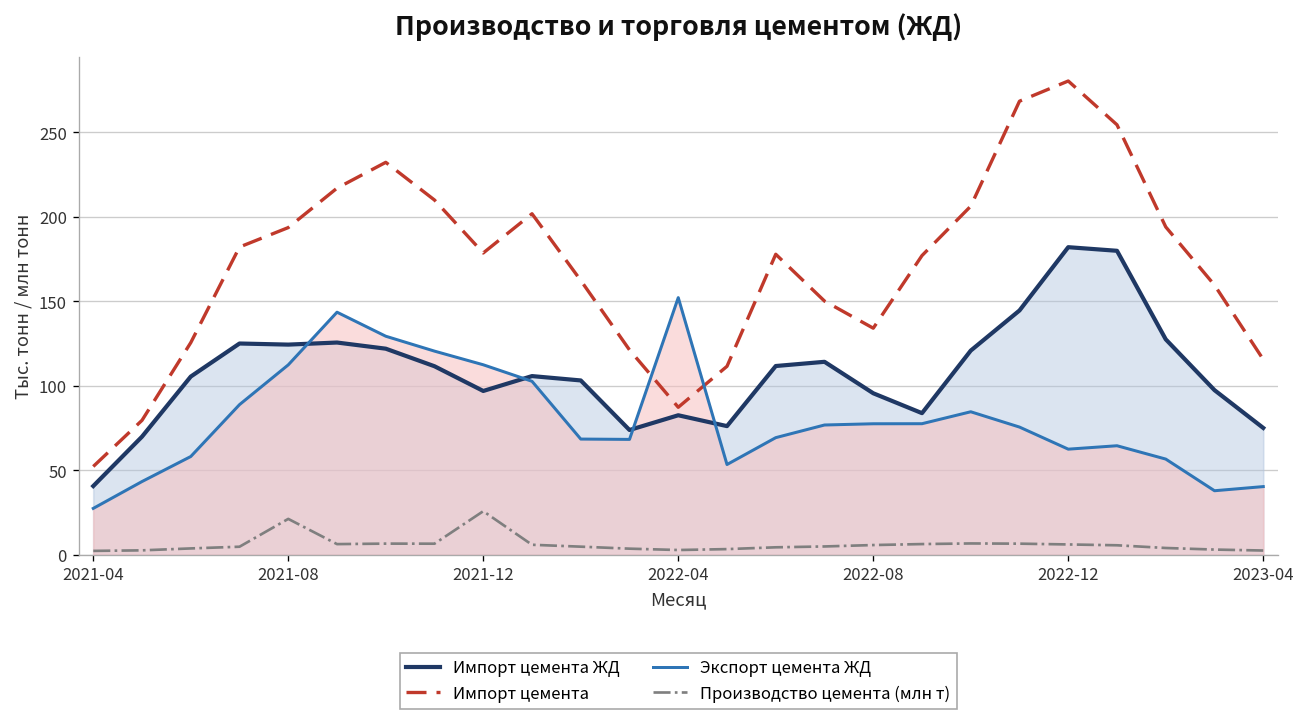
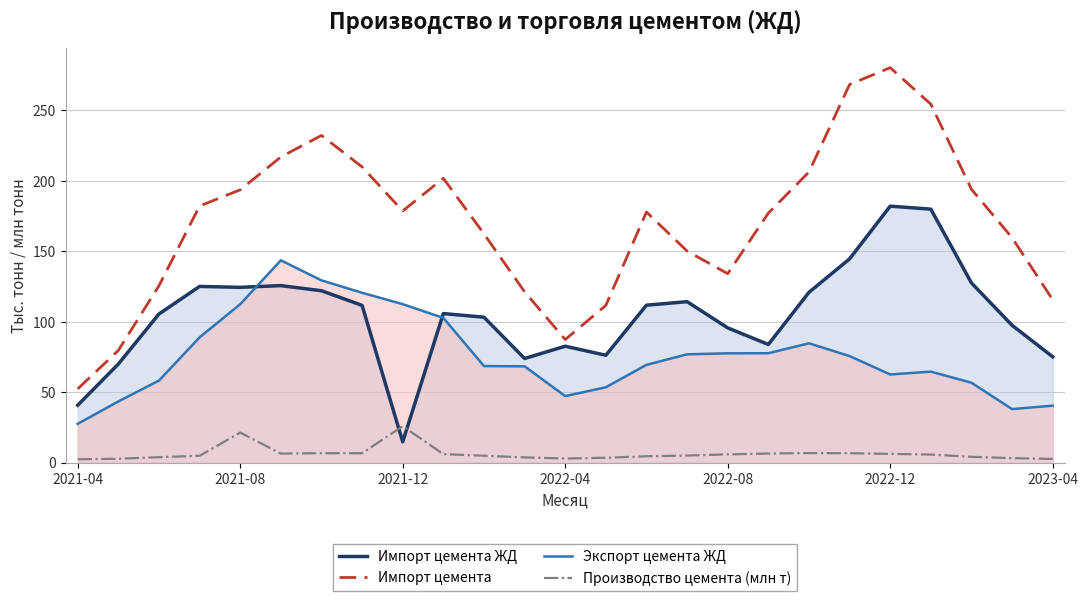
  {
    "Импорт цемента ЖД": {
      "2021-04": 41,
      "2021-08": 124,
-     "2021-12": 97,
+     "2021-12": 15,
      "2022-04": 83,
      "2022-08": 96,
      "2022-12": 182,
      "2023-04": 75
    },
    "Импорт цемента": {
      "2021-04": 52,
      "2021-08": 194,
      "2021-12": 179,
      "2022-04": 87,
      "2022-08": 134,
      "2022-12": 280,
      "2023-04": 116
    },
    "Экспорт цемента ЖД": {
      "2021-04": 28,
      "2021-08": 112,
      "2021-12": 113,
-     "2022-04": 152,
+     "2022-04": 47,
      "2022-08": 78,
      "2022-12": 63,
      "2023-04": 40
    },
    "Производство цемента (млн т)": {
      "2021-04": 2,
      "2021-08": 21,
      "2021-12": 26,
      "2022-04": 3,
      "2022-08": 6,
      "2022-12": 6,
      "2023-04": 3
    }
  }
